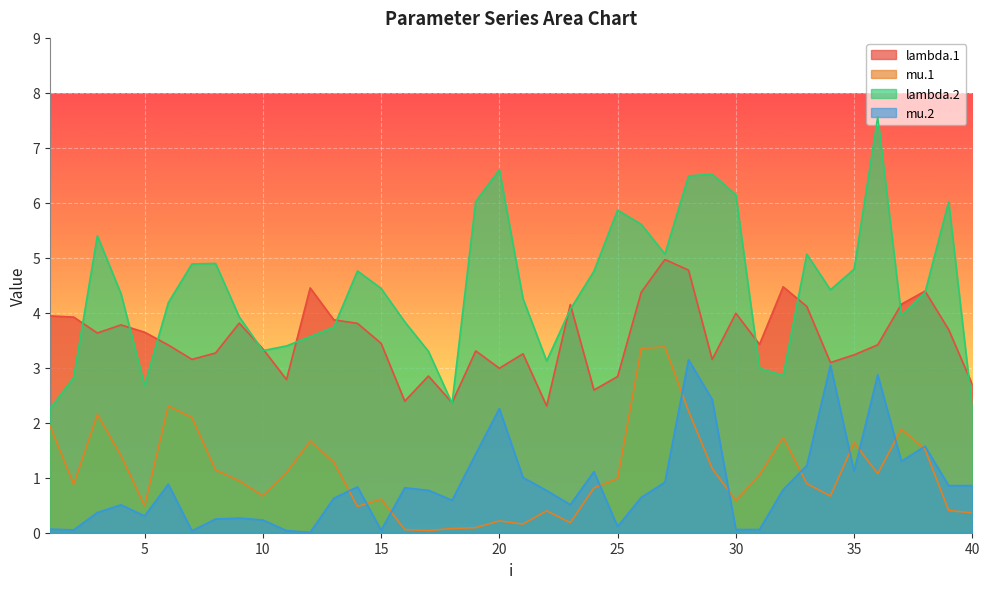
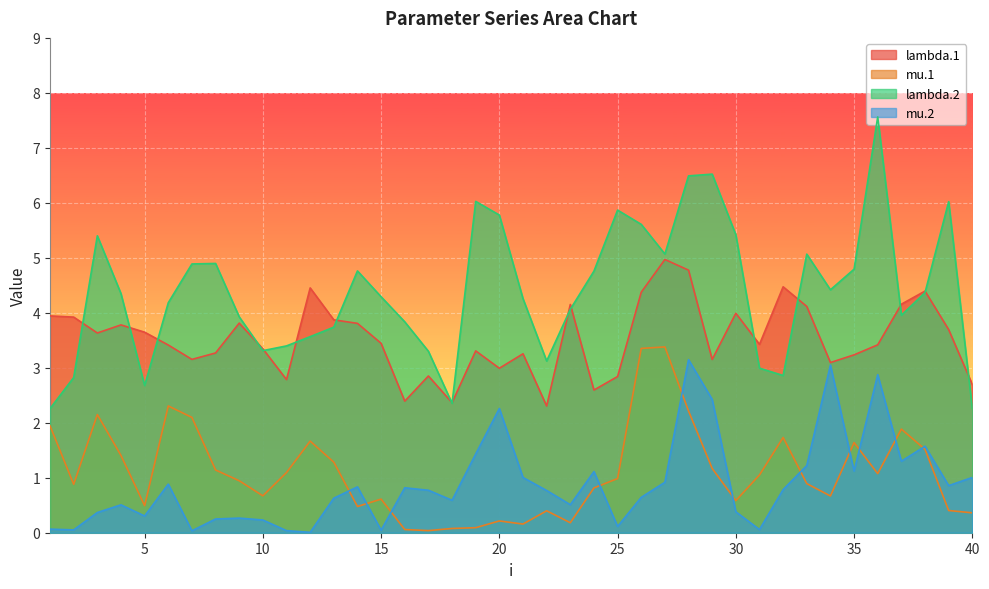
  {
    "lambda.2": {
      "5": 2.7,
-     "15": 4.4,
-     "20": 6.6,
+     "15": 4.3,
+     "20": 5.8,
      "25": 5.9,
-     "30": 6.1,
+     "30": 5.4,
      "35": 4.8,
      "40": 2.3
    },
    "mu.2": {
      "5": 0.3,
      "10": 0.2,
      "15": 0.0,
      "20": 2.3,
      "25": 0.1,
-     "30": 0.1,
+     "30": 0.4,
      "35": 1.1,
-     "40": 0.9
+     "40": 1.0
    }
  }
